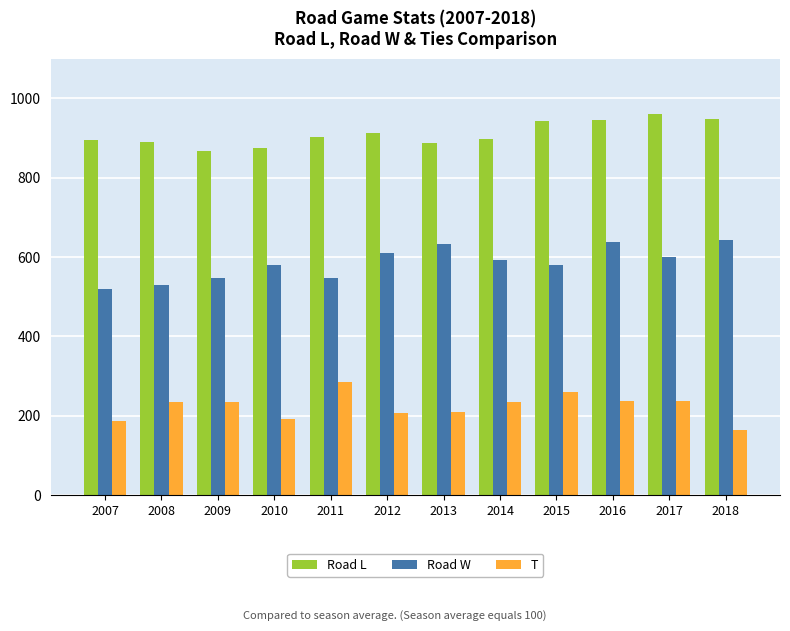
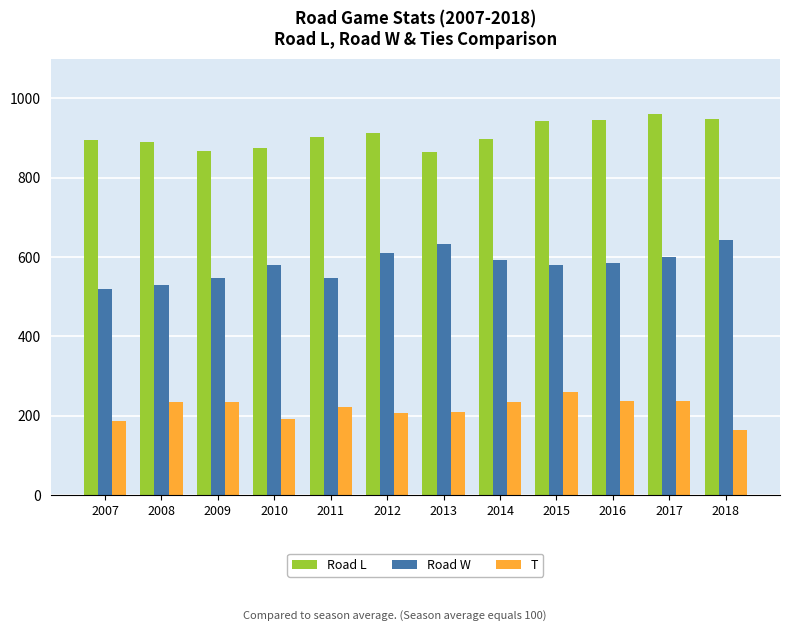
  {
    "Road L": {
      "2007": 900,
      "2008": 890,
      "2009": 870,
      "2010": 880,
      "2011": 900,
      "2012": 910,
-     "2013": 890,
+     "2013": 860,
      "2014": 900,
      "2015": 940,
      "2016": 950,
      "2017": 960,
      "2018": 950
    },
    "Road W": {
      "2007": 520,
      "2008": 530,
      "2009": 550,
      "2010": 580,
      "2011": 550,
      "2012": 610,
      "2013": 630,
      "2014": 590,
      "2015": 580,
-     "2016": 640,
+     "2016": 590,
      "2017": 600,
      "2018": 640
    },
    "T": {
      "2007": 190,
      "2008": 240,
      "2009": 240,
      "2010": 190,
-     "2011": 290,
+     "2011": 220,
      "2012": 210,
      "2013": 210,
      "2014": 240,
      "2015": 260,
      "2016": 240,
      "2017": 240,
      "2018": 160
    }
  }
